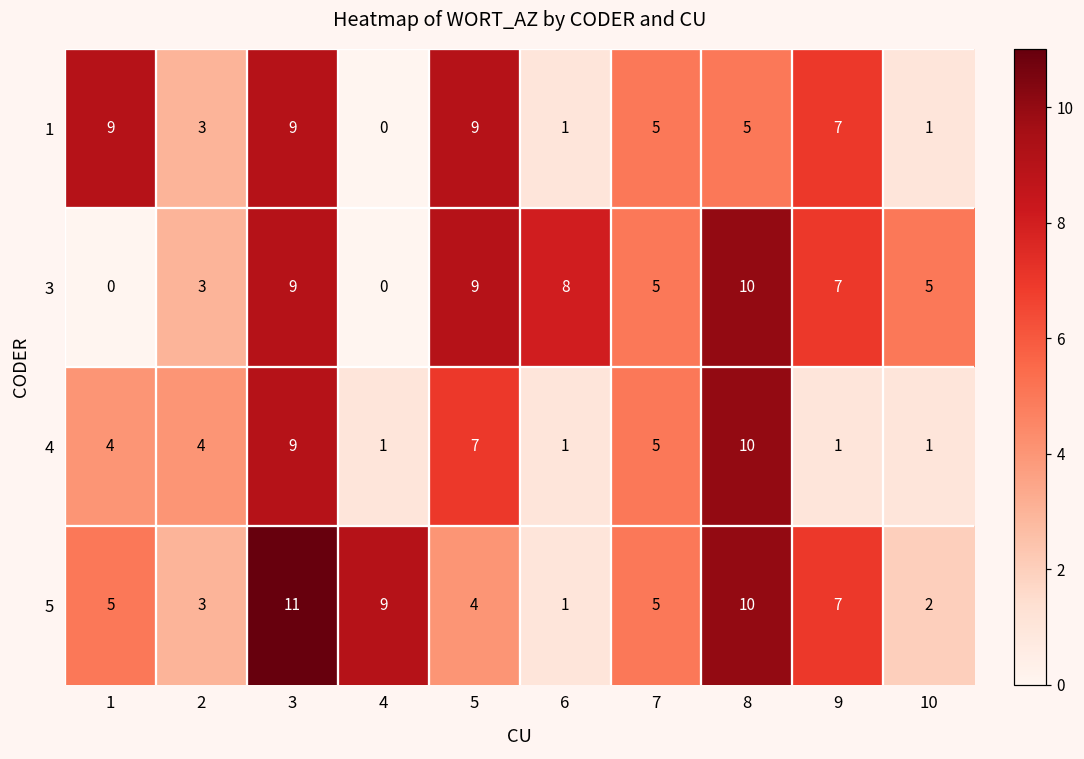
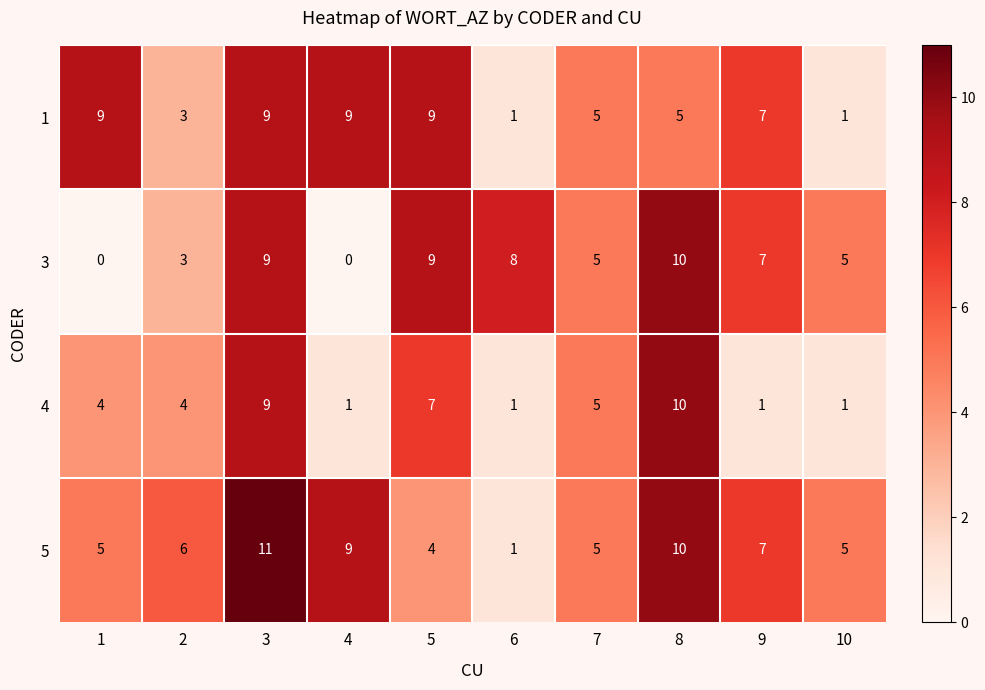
  {
    "1": {
      "1": 9,
      "2": 3,
      "3": 9,
-     "4": 0,
+     "4": 9,
      "5": 9,
      "6": 1,
      "7": 5,
      "8": 5,
      "9": 7,
      "10": 1
    },
    "3": {
      "1": 0,
      "2": 3,
      "3": 9,
      "4": 0,
      "5": 9,
      "6": 8,
      "7": 5,
      "8": 10,
      "9": 7,
      "10": 5
    },
    "4": {
      "1": 4,
      "2": 4,
      "3": 9,
      "4": 1,
      "5": 7,
      "6": 1,
      "7": 5,
      "8": 10,
      "9": 1,
      "10": 1
    },
    "5": {
      "1": 5,
-     "2": 3,
+     "2": 6,
      "3": 11,
      "4": 9,
      "5": 4,
      "6": 1,
      "7": 5,
      "8": 10,
      "9": 7,
-     "10": 2
+     "10": 5
    }
  }
